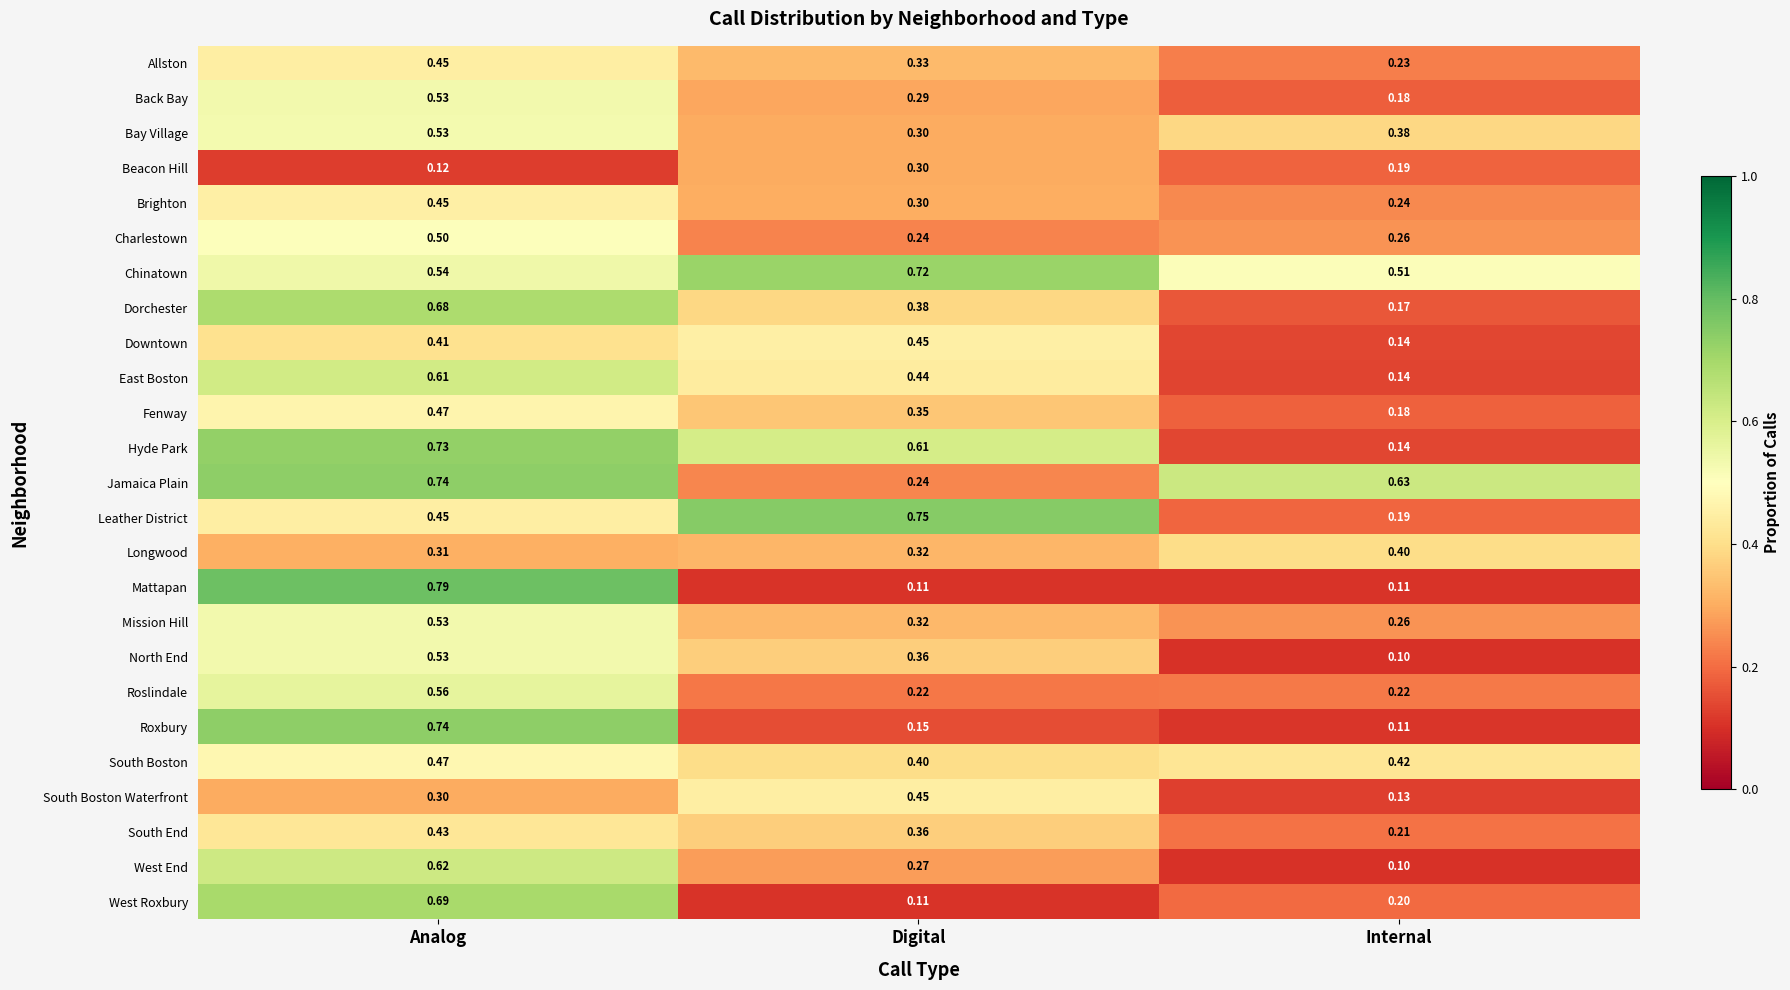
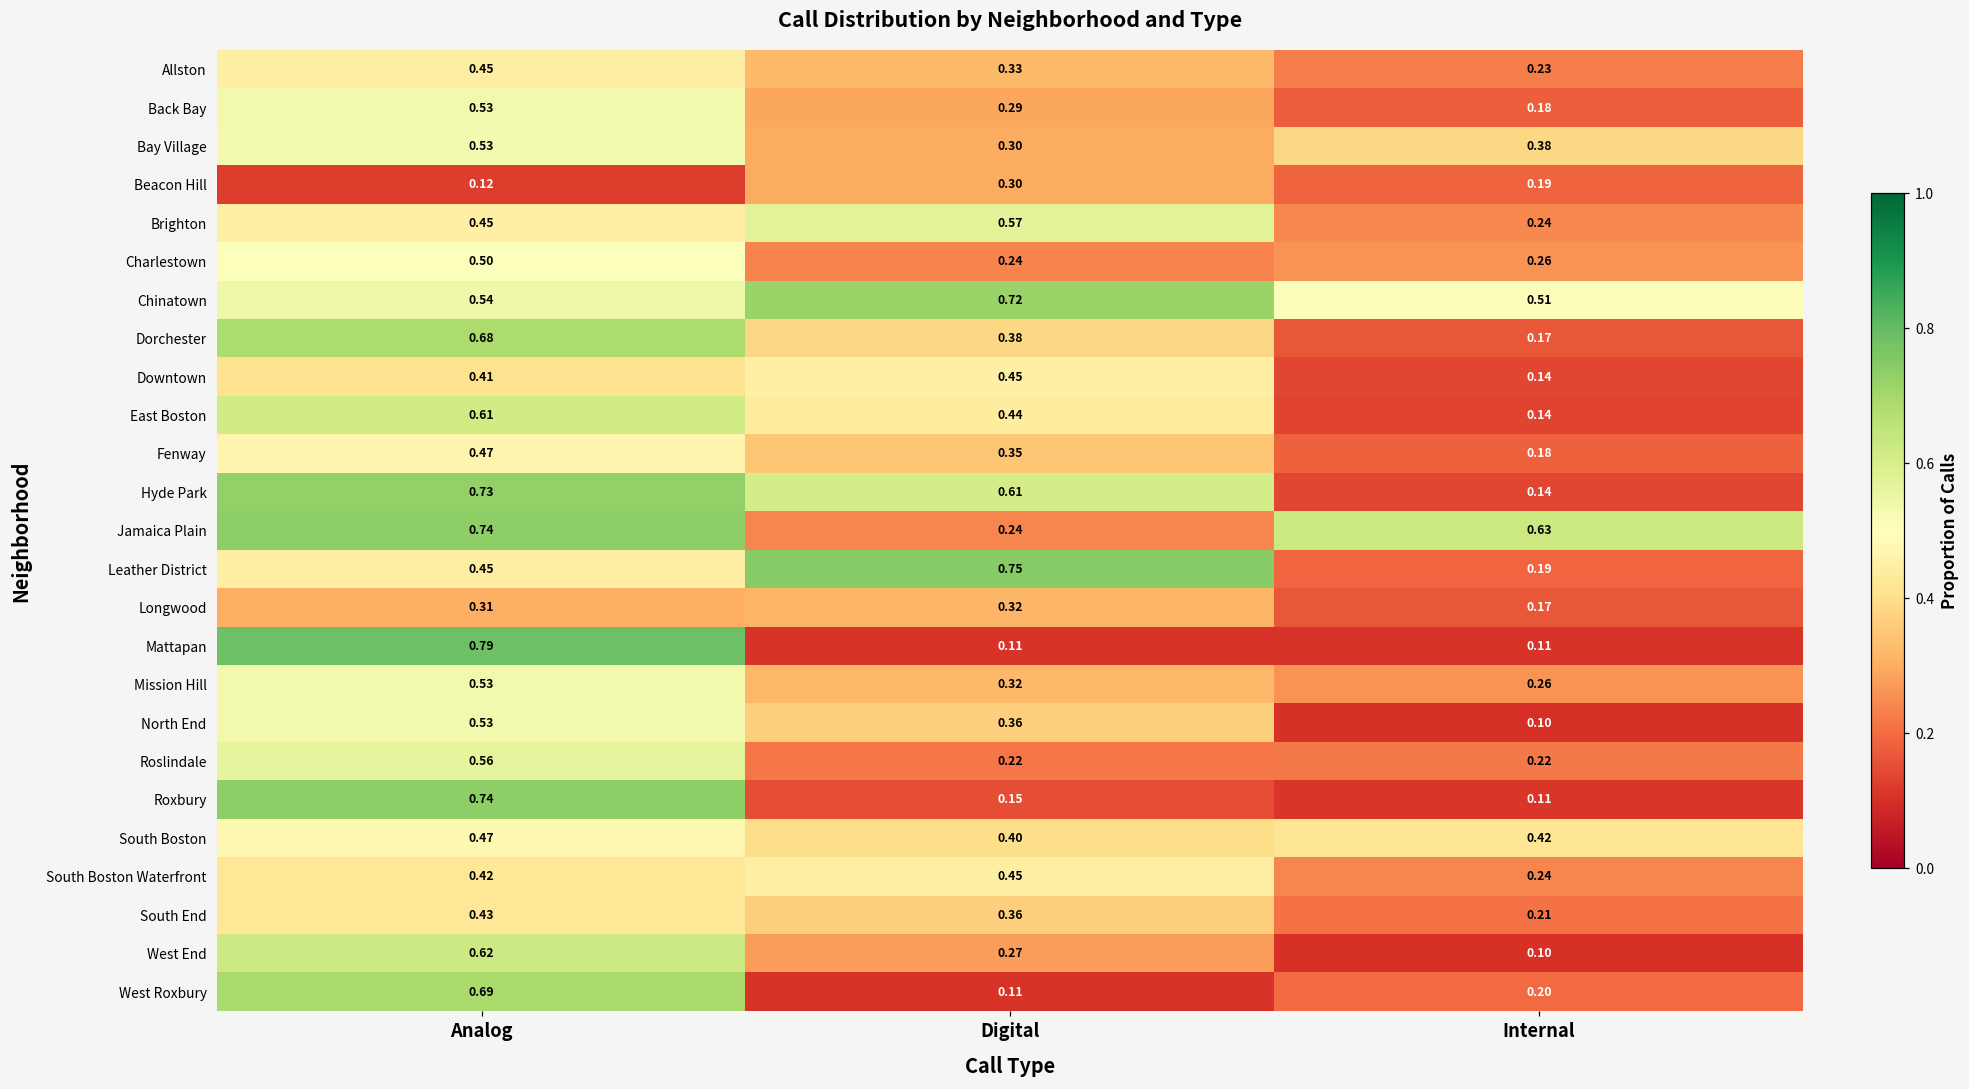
  {
    "Allston": {
      "Analog": 0.45,
      "Digital": 0.33,
      "Internal": 0.23
    },
    "Back Bay": {
      "Analog": 0.53,
      "Digital": 0.29,
      "Internal": 0.18
    },
    "Bay Village": {
      "Analog": 0.53,
      "Digital": 0.30,
      "Internal": 0.38
    },
    "Beacon Hill": {
      "Analog": 0.12,
      "Digital": 0.30,
      "Internal": 0.19
    },
    "Brighton": {
      "Analog": 0.45,
-     "Digital": 0.30,
+     "Digital": 0.57,
      "Internal": 0.24
    },
    "Charlestown": {
      "Analog": 0.50,
      "Digital": 0.24,
      "Internal": 0.26
    },
    "Chinatown": {
      "Analog": 0.54,
      "Digital": 0.72,
      "Internal": 0.51
    },
    "Dorchester": {
      "Analog": 0.68,
      "Digital": 0.38,
      "Internal": 0.17
    },
    "Downtown": {
      "Analog": 0.41,
      "Digital": 0.45,
      "Internal": 0.14
    },
    "East Boston": {
      "Analog": 0.61,
      "Digital": 0.44,
      "Internal": 0.14
    },
    "Fenway": {
      "Analog": 0.47,
      "Digital": 0.35,
      "Internal": 0.18
    },
    "Hyde Park": {
      "Analog": 0.73,
      "Digital": 0.61,
      "Internal": 0.14
    },
    "Jamaica Plain": {
      "Analog": 0.74,
      "Digital": 0.24,
      "Internal": 0.63
    },
    "Leather District": {
      "Analog": 0.45,
      "Digital": 0.75,
      "Internal": 0.19
    },
    "Longwood": {
      "Analog": 0.31,
      "Digital": 0.32,
-     "Internal": 0.40
+     "Internal": 0.17
    },
    "Mattapan": {
      "Analog": 0.79,
      "Digital": 0.11,
      "Internal": 0.11
    },
    "Mission Hill": {
      "Analog": 0.53,
      "Digital": 0.32,
      "Internal": 0.26
    },
    "North End": {
      "Analog": 0.53,
      "Digital": 0.36,
      "Internal": 0.10
    },
    "Roslindale": {
      "Analog": 0.56,
      "Digital": 0.22,
      "Internal": 0.22
    },
    "Roxbury": {
      "Analog": 0.74,
      "Digital": 0.15,
      "Internal": 0.11
    },
    "South Boston": {
      "Analog": 0.47,
      "Digital": 0.40,
      "Internal": 0.42
    },
    "South Boston Waterfront": {
-     "Analog": 0.30,
+     "Analog": 0.42,
      "Digital": 0.45,
-     "Internal": 0.13
+     "Internal": 0.24
    },
    "South End": {
      "Analog": 0.43,
      "Digital": 0.36,
      "Internal": 0.21
    },
    "West End": {
      "Analog": 0.62,
      "Digital": 0.27,
      "Internal": 0.10
    },
    "West Roxbury": {
      "Analog": 0.69,
      "Digital": 0.11,
      "Internal": 0.20
    }
  }
